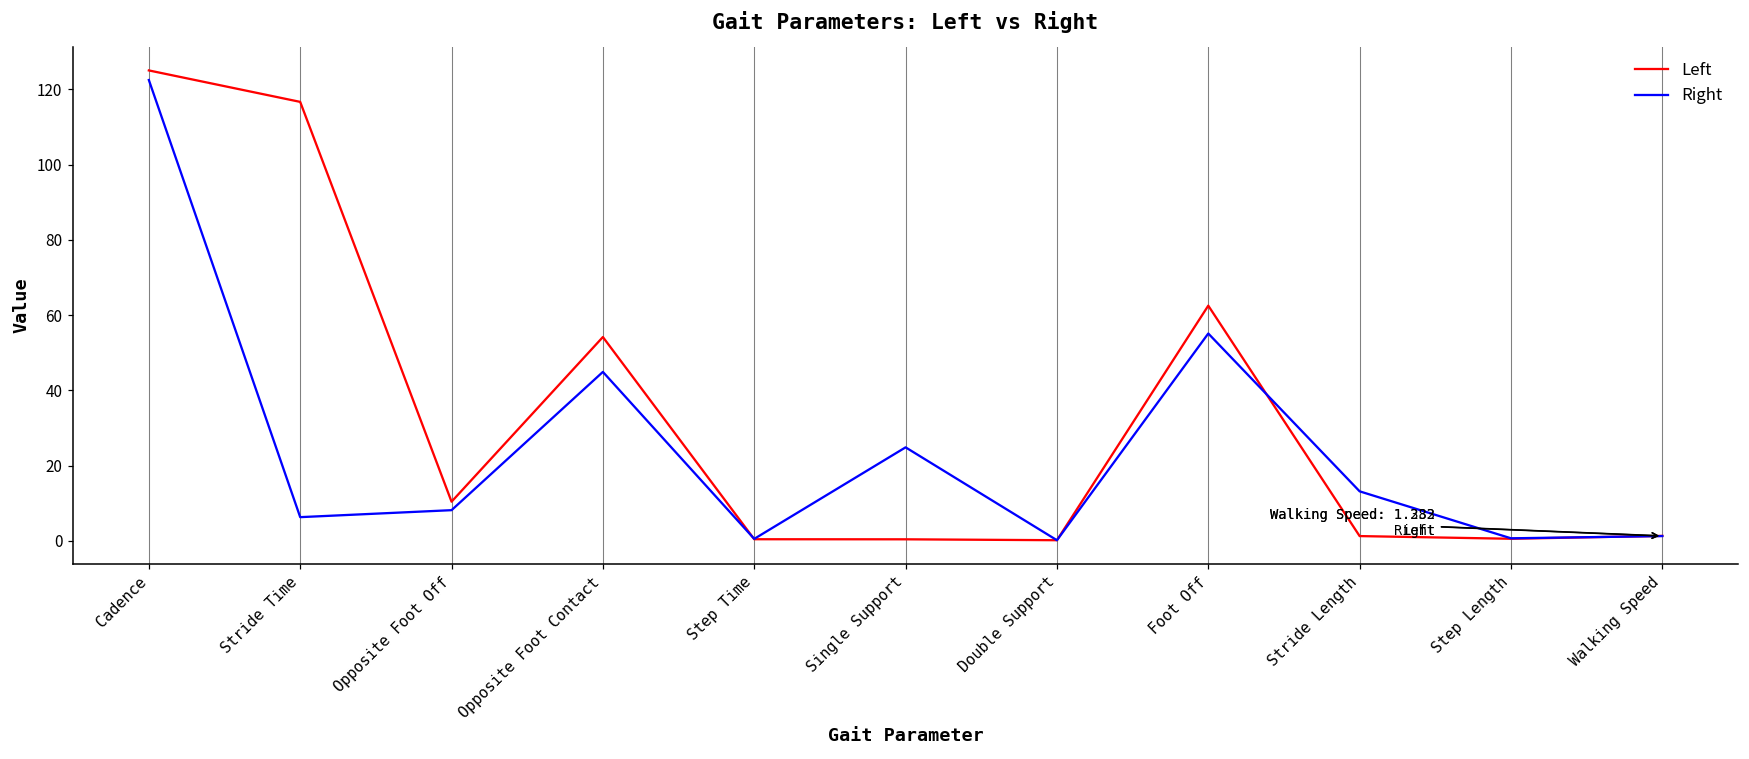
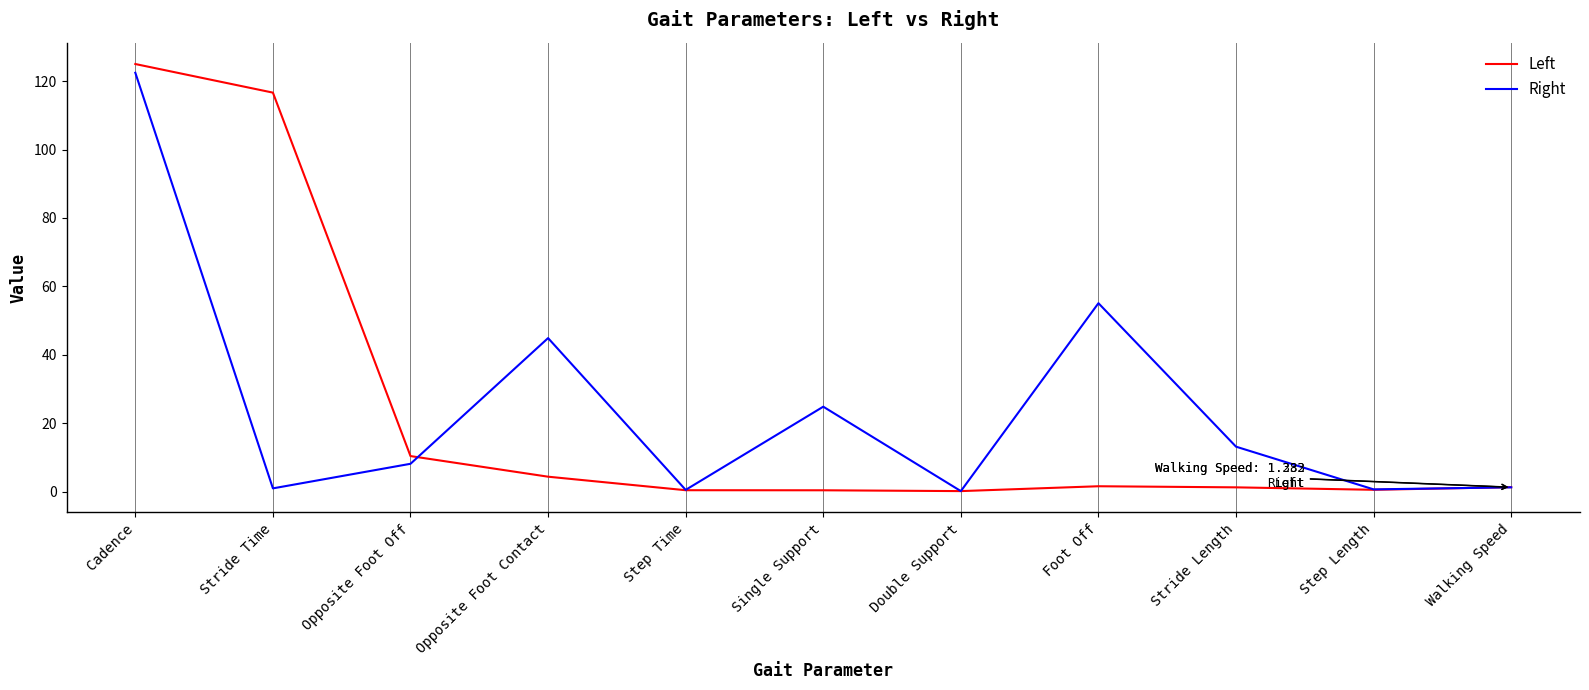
  {
    "Left": {
      "Cadence": 125,
      "Stride Time": 117,
      "Opposite Foot Off": 10,
-     "Opposite Foot Contact": 54,
+     "Opposite Foot Contact": 4,
      "Single Support": 0,
-     "Foot Off": 63
+     "Foot Off": 2
    },
    "Right": {
      "Cadence": 122,
-     "Stride Time": 6,
+     "Stride Time": 1,
      "Opposite Foot Off": 8,
      "Opposite Foot Contact": 45,
      "Single Support": 25,
      "Foot Off": 55,
      "Stride Length": 13
    }
  }
